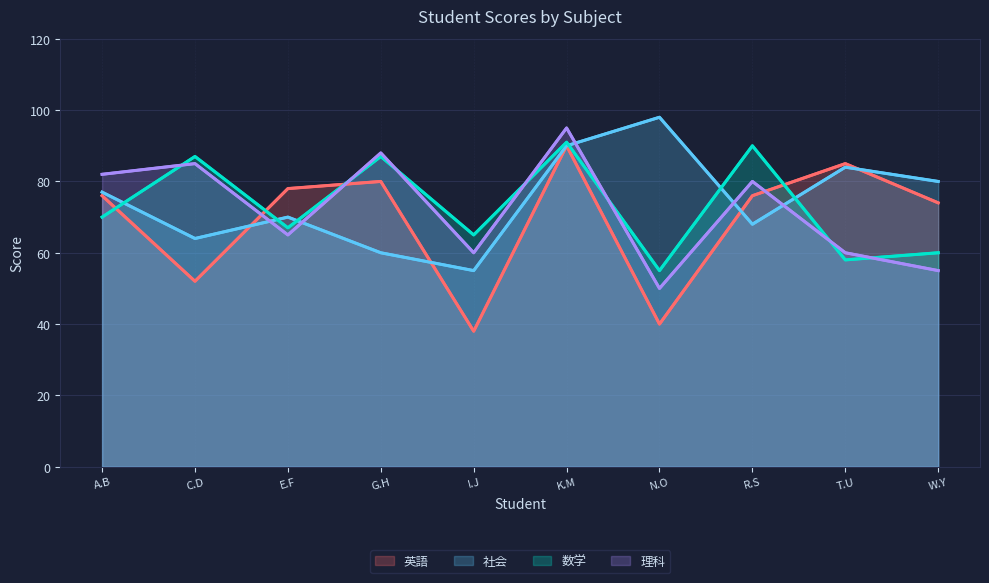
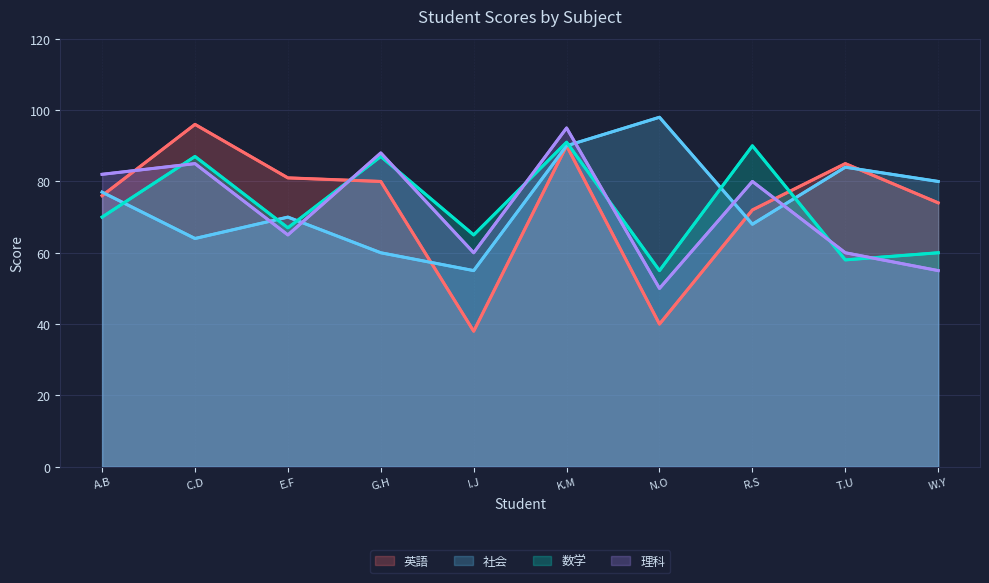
  {
    "英語": {
      "A.B": 76,
-     "C.D": 52,
-     "E.F": 78,
+     "C.D": 96,
+     "E.F": 81,
      "G.H": 80,
      "I.J": 38,
      "N.O": 40,
-     "R.S": 76,
+     "R.S": 72,
      "T.U": 85,
      "W.Y": 74
    }
  }
